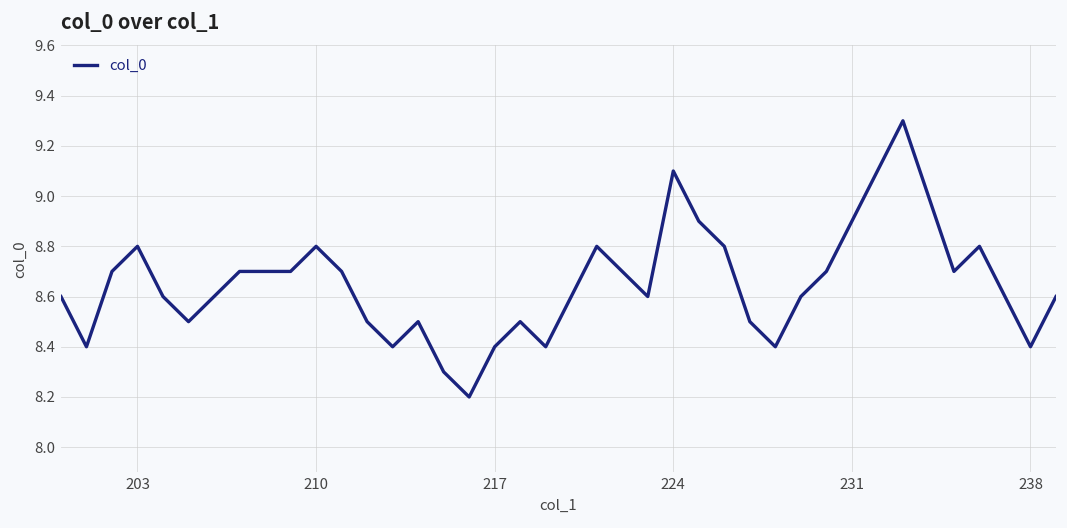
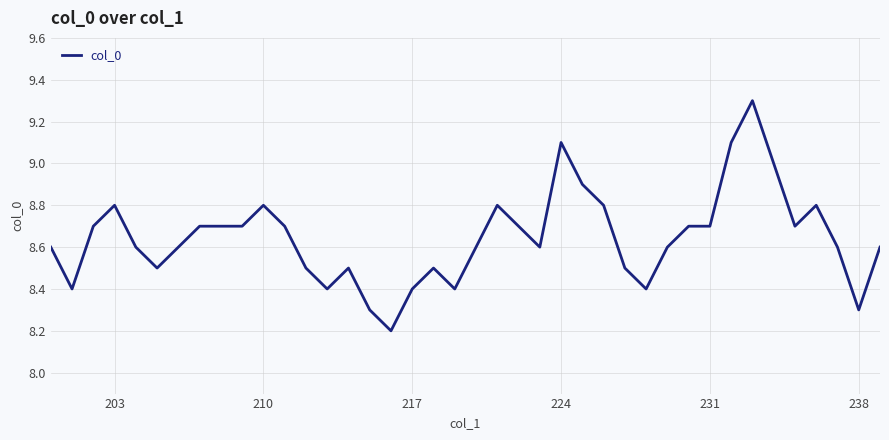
  {
    "203": 8.8,
    "210": 8.8,
    "217": 8.4,
    "224": 9.1,
-   "231": 8.9,
-   "238": 8.4
+   "231": 8.7,
+   "238": 8.3
  }
